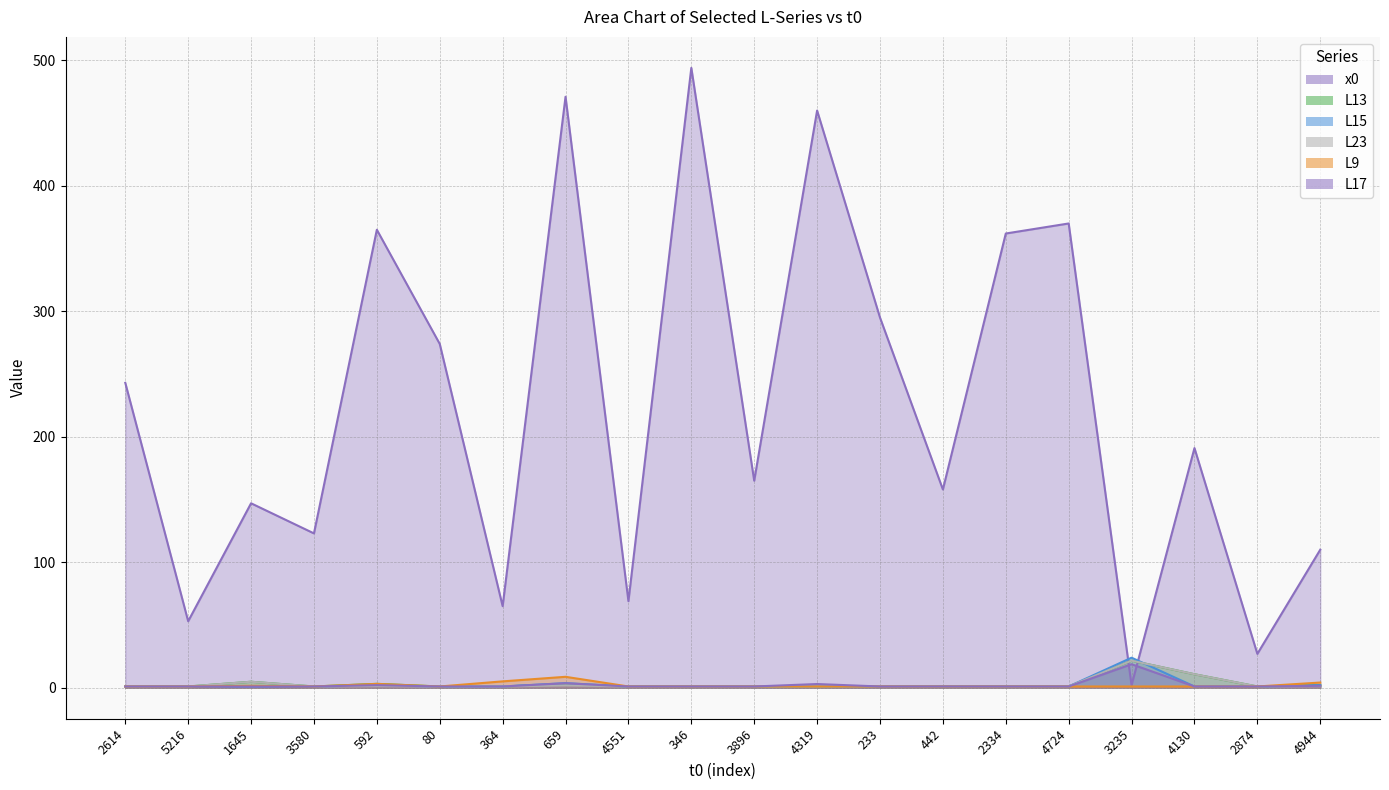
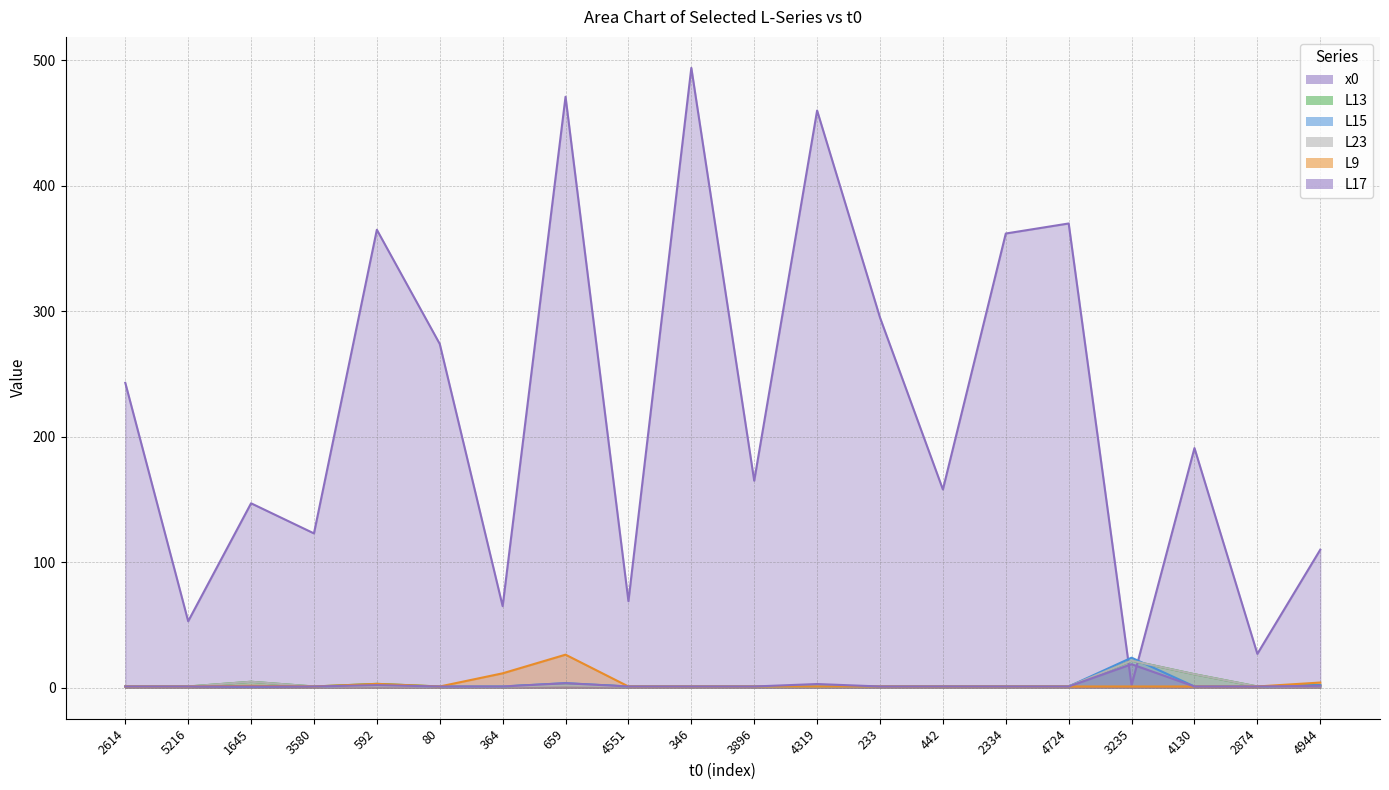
  {
    "L9": {
-     "364": 5,
-     "659": 9,
+     "364": 11,
+     "659": 26,
      "4944": 4
    }
  }
